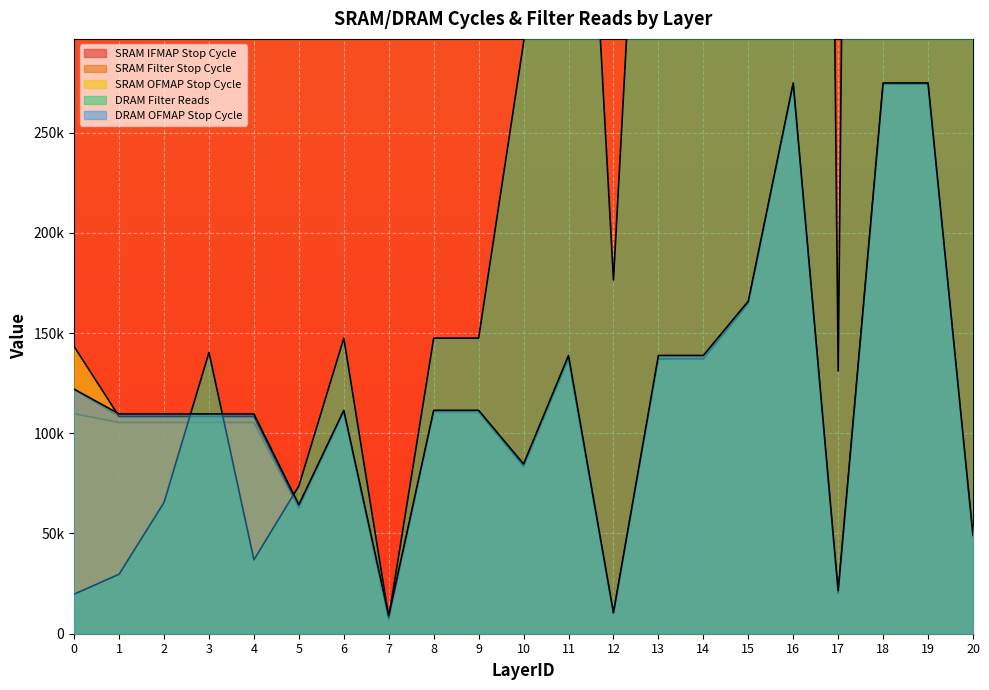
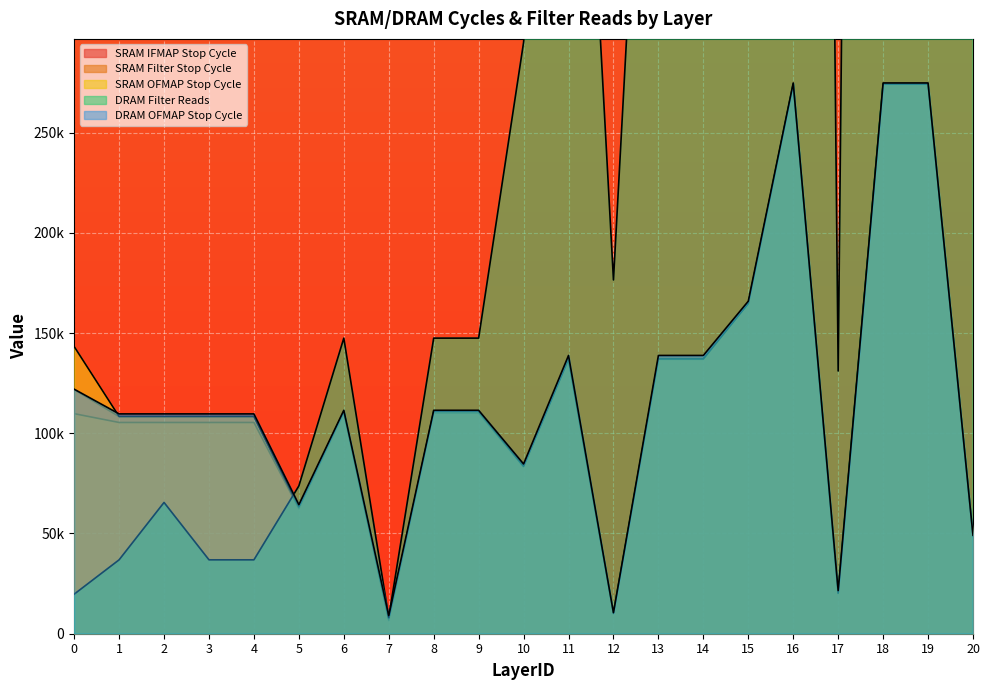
  {
    "SRAM OFMAP Stop Cycle": {
      "0": 143000
    },
    "DRAM Filter Reads": {
      "0": 20000,
-     "1": 30000,
+     "1": 37000,
      "2": 65000,
-     "3": 140000,
+     "3": 37000,
      "4": 37000,
      "5": 74000,
      "6": 147000,
      "8": 147000,
      "9": 147000,
      "10": 295000,
      "12": 176000,
      "17": 131000
    },
    "DRAM OFMAP Stop Cycle": {
      "1": 110000,
      "2": 110000,
      "3": 110000,
      "4": 110000,
      "11": 139000,
      "13": 139000,
      "14": 139000,
      "17": 22000
    }
  }
